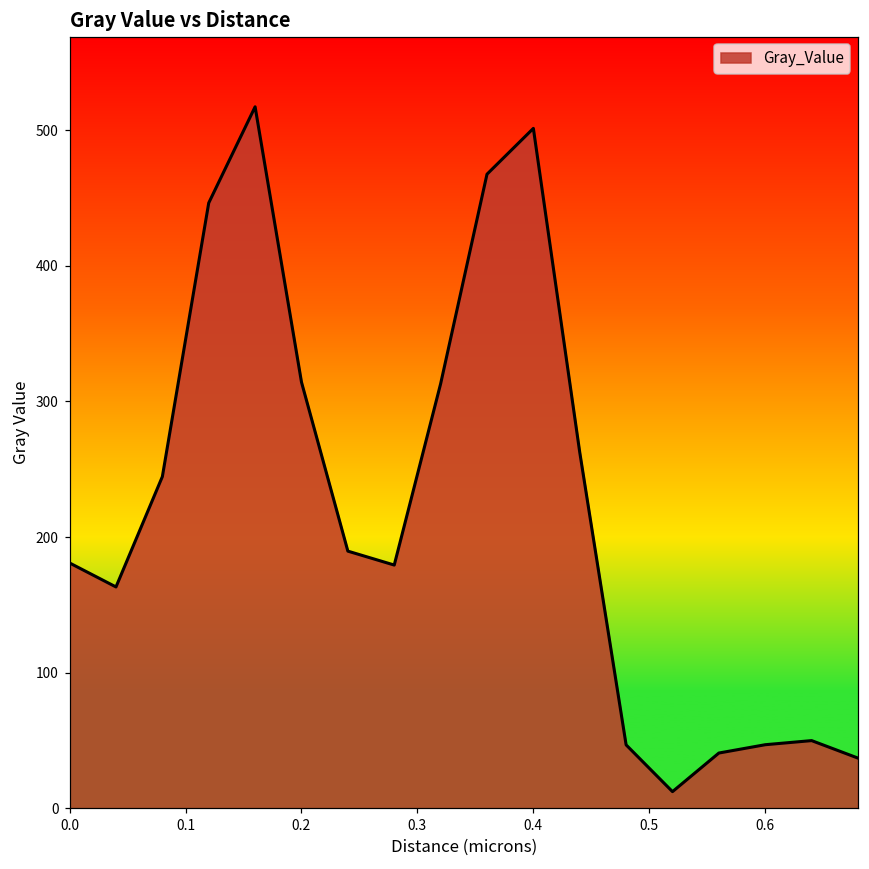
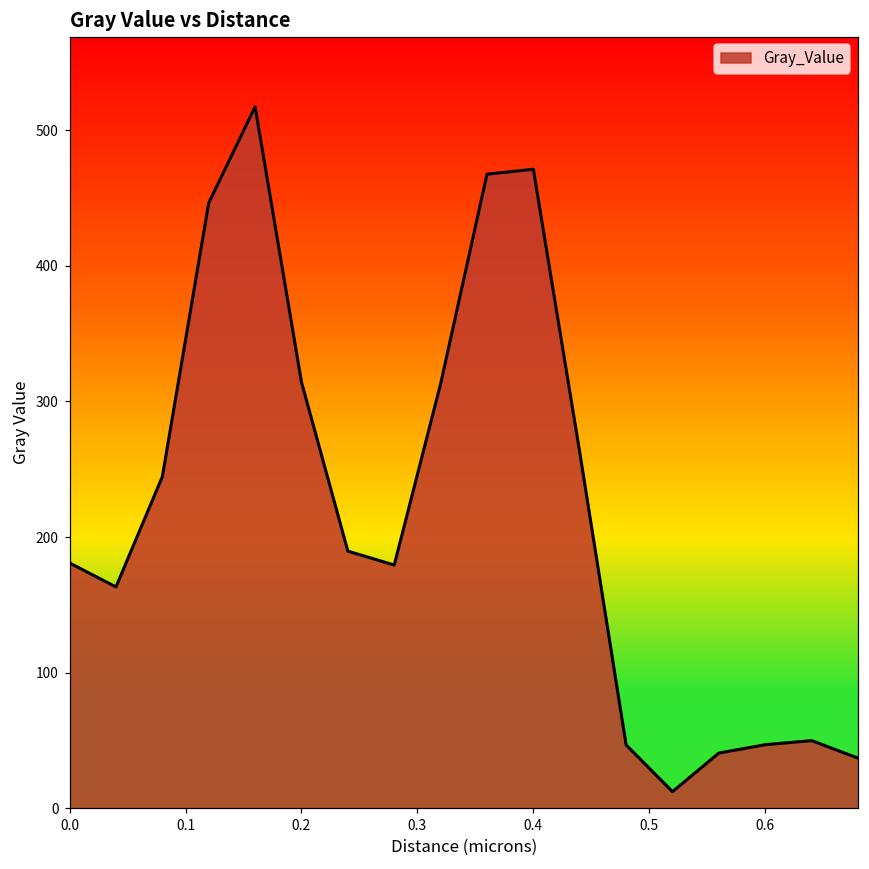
  {
    "0.0": 181,
    "0.2": 314,
-   "0.4": 501,
+   "0.4": 471,
    "0.6": 47
  }
